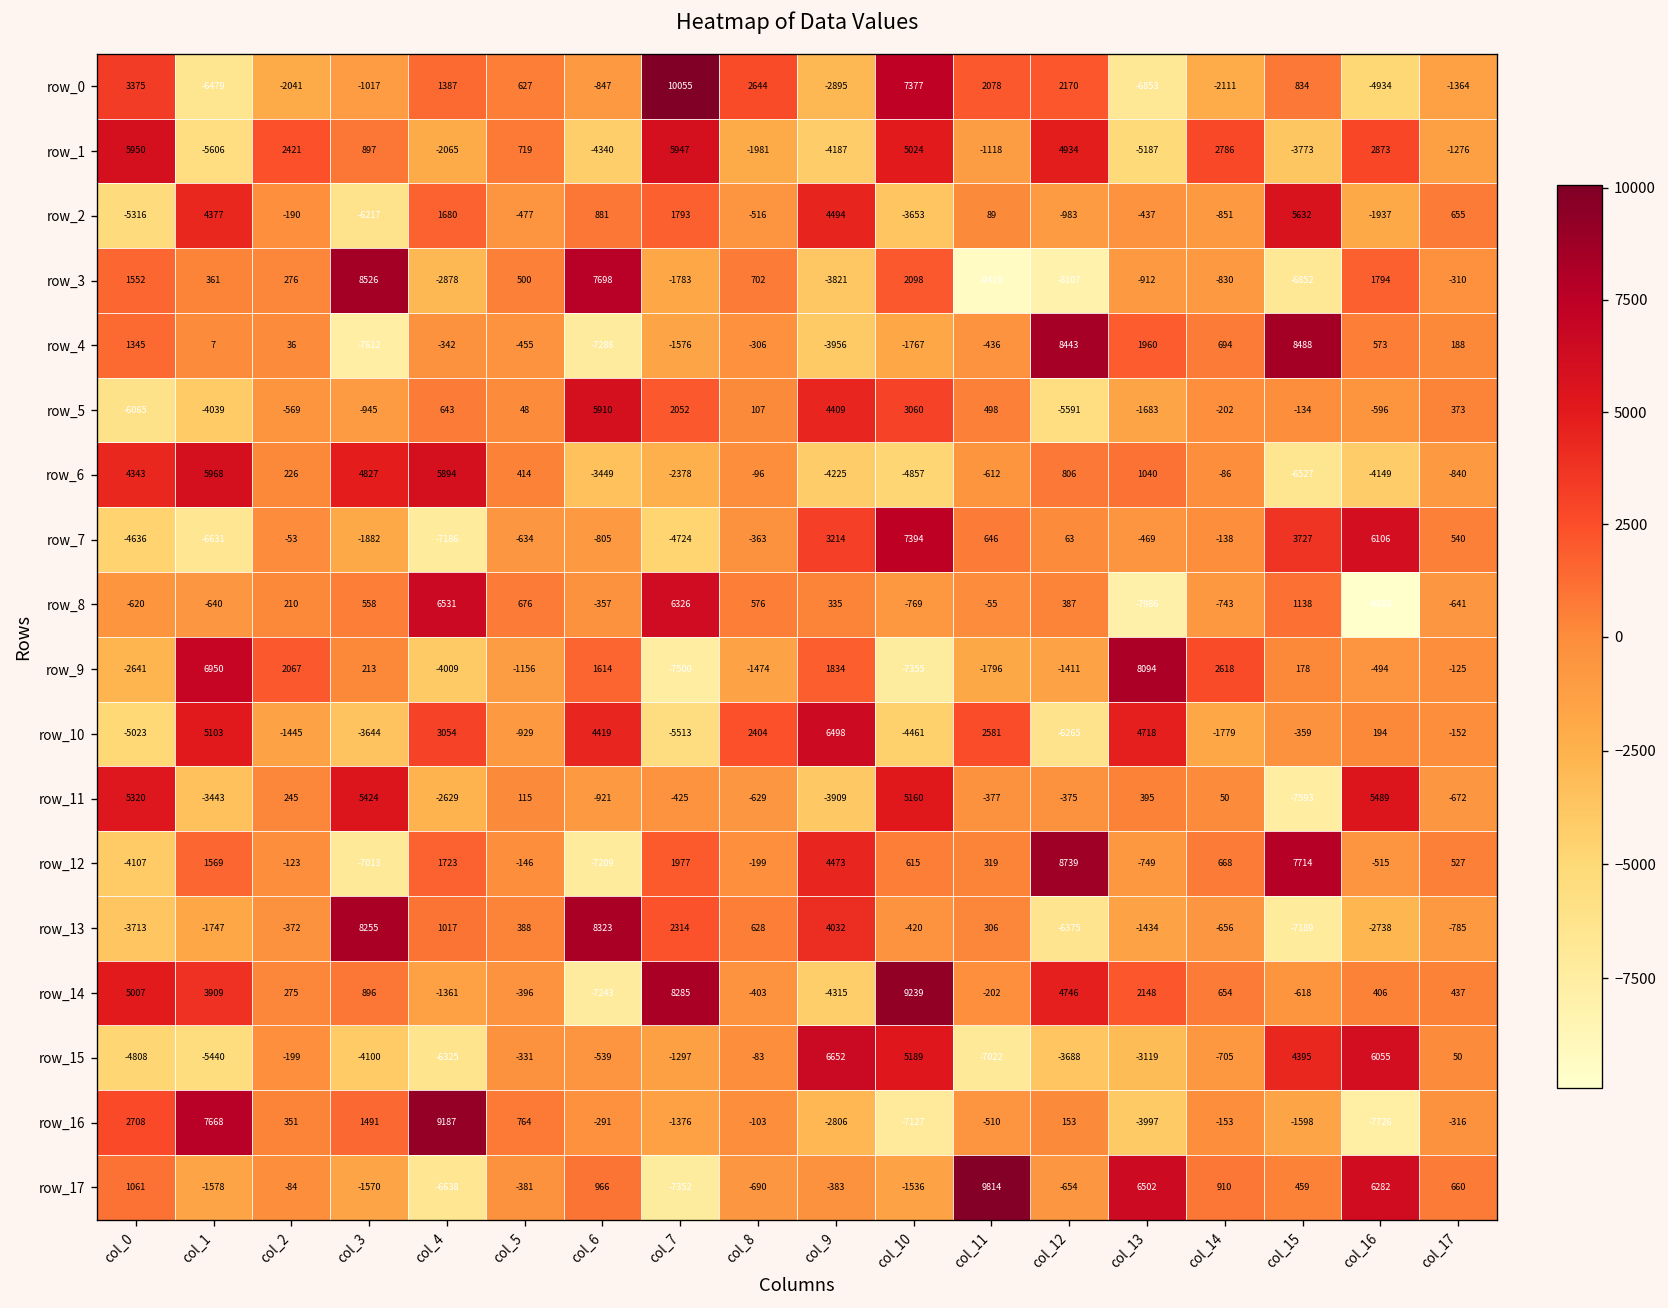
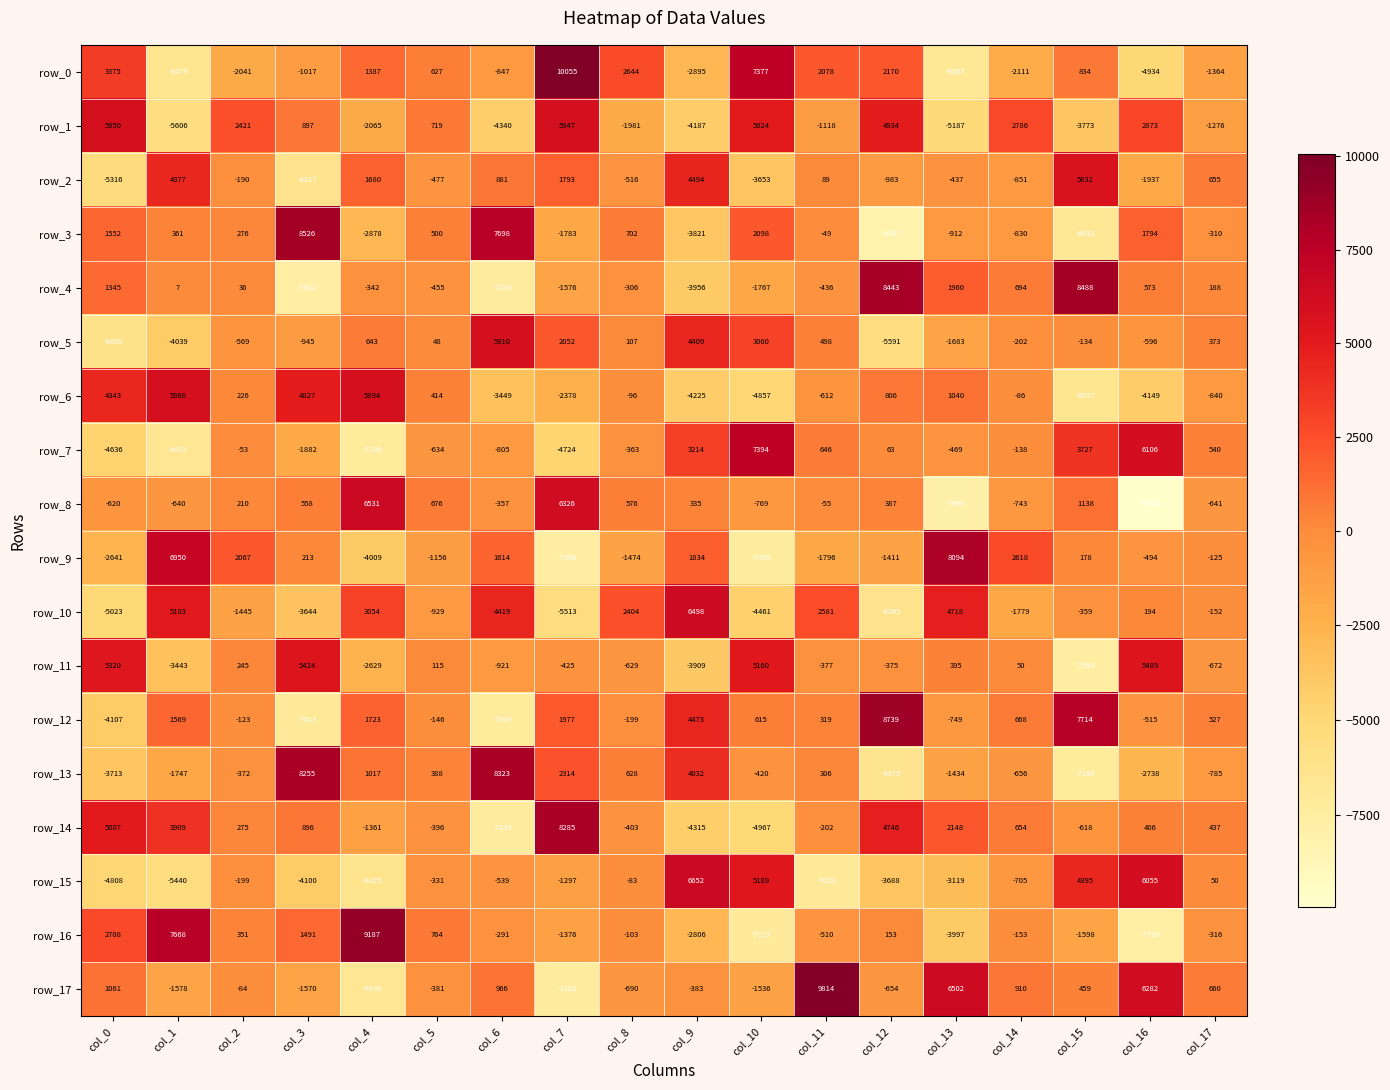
  {
    "row_3": {
      "col_0": 1552,
      "col_1": 361,
      "col_2": 276,
      "col_3": 8526,
      "col_4": -2878,
      "col_5": 500,
      "col_6": 7698,
      "col_7": -1783,
      "col_8": 702,
      "col_9": -3821,
      "col_10": 2098,
-     "col_11": -9419,
+     "col_11": -49,
      "col_12": -8107,
      "col_13": -912,
      "col_14": -830,
      "col_15": -6852,
      "col_16": 1794,
      "col_17": -310
    },
    "row_14": {
      "col_0": 5007,
      "col_1": 3909,
      "col_2": 275,
      "col_3": 896,
      "col_4": -1361,
      "col_5": -396,
      "col_6": -7243,
      "col_7": 8285,
      "col_8": -403,
      "col_9": -4315,
-     "col_10": 9239,
+     "col_10": -4967,
      "col_11": -202,
      "col_12": 4746,
      "col_13": 2148,
      "col_14": 654,
      "col_15": -618,
      "col_16": 406,
      "col_17": 437
    }
  }
